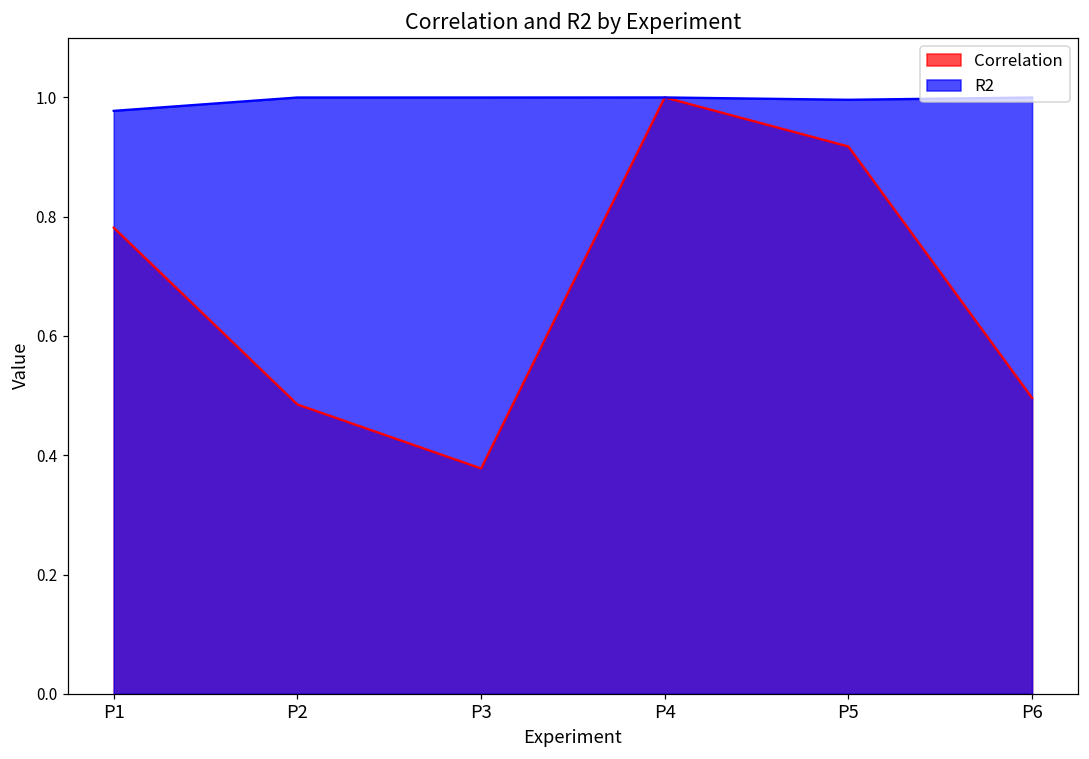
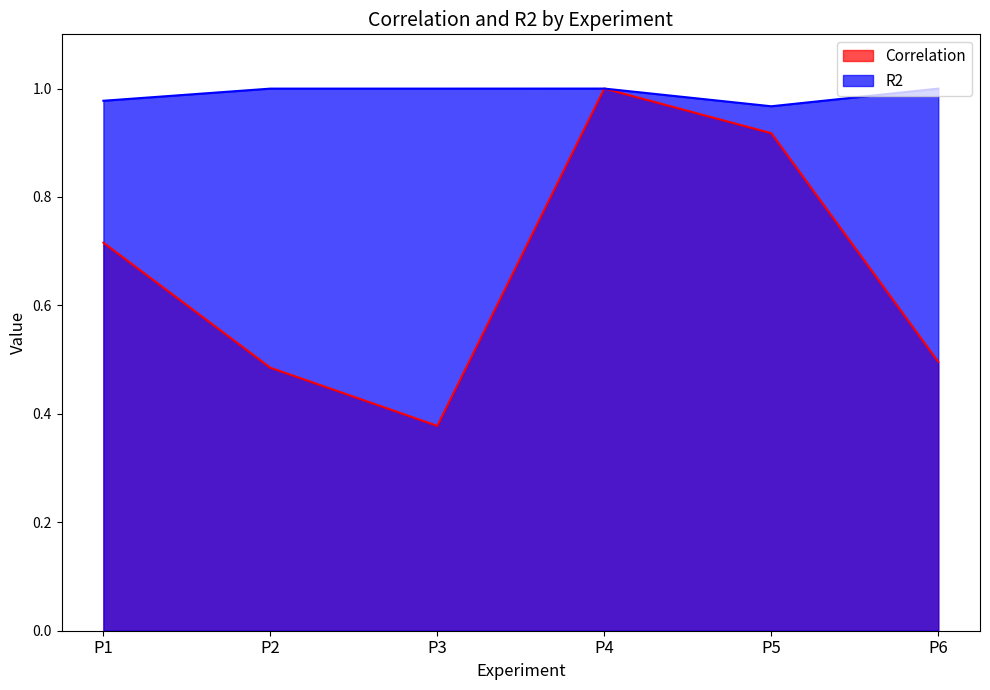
  {
    "Correlation": {
-     "P1": 0.78,
+     "P1": 0.72,
      "P2": 0.49,
      "P3": 0.38,
      "P5": 0.92,
      "P6": 0.50
    },
    "R2": {
      "P1": 0.98,
      "P2": 1.00,
      "P3": 1.00,
-     "P5": 1.00
+     "P5": 0.97
    }
  }
